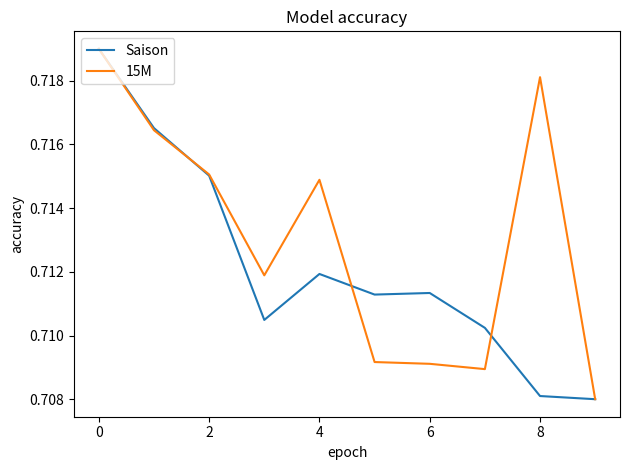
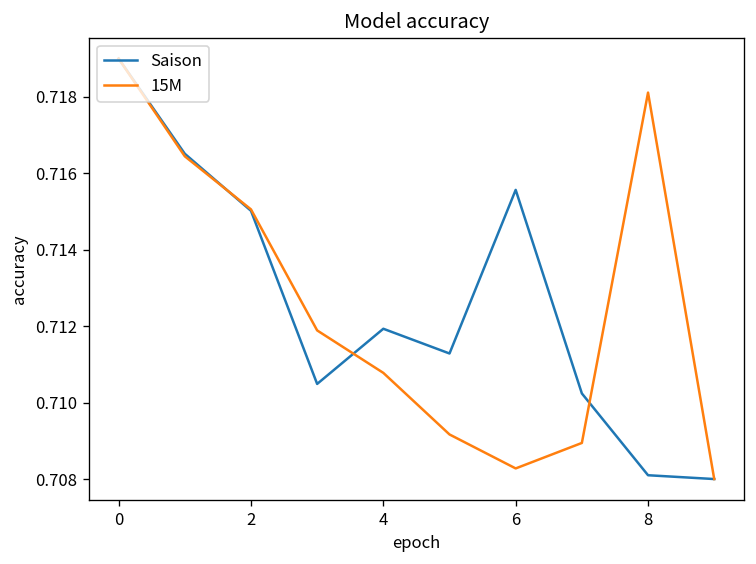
  {
    "Saison": {
      "4": 0.7119,
-     "6": 0.7113,
+     "6": 0.7156,
      "8": 0.7081
    },
    "15M": {
-     "4": 0.7149,
-     "6": 0.7091,
+     "4": 0.7108,
+     "6": 0.7083,
      "8": 0.7181
    }
  }
